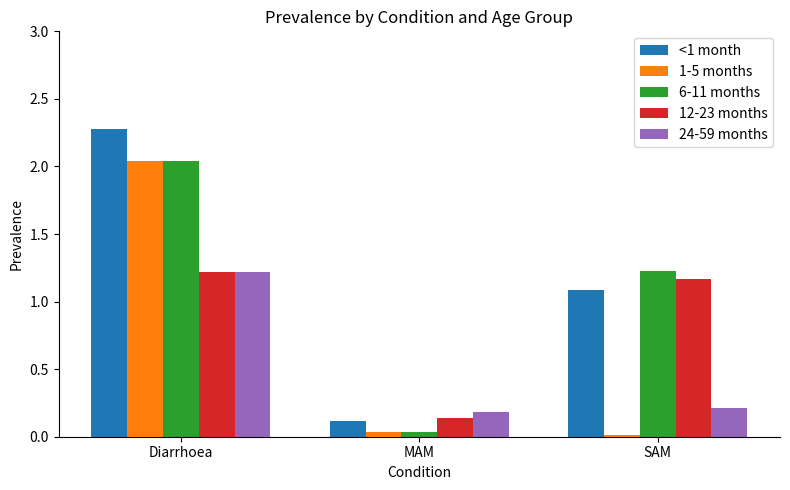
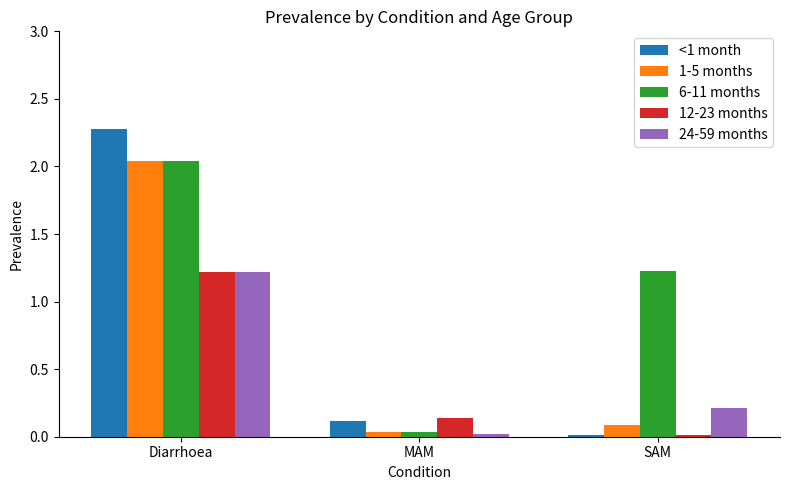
  {
    "<1 month": {
      "Diarrhoea": 2.28,
      "MAM": 0.12,
-     "SAM": 1.08
+     "SAM": 0.01
    },
    "1-5 months": {
      "Diarrhoea": 2.04,
      "MAM": 0.03,
-     "SAM": 0.01
+     "SAM": 0.09
    },
    "6-11 months": {
      "Diarrhoea": 2.04,
      "MAM": 0.04,
      "SAM": 1.23
    },
    "12-23 months": {
      "Diarrhoea": 1.22,
      "MAM": 0.14,
-     "SAM": 1.17
+     "SAM": 0.01
    },
    "24-59 months": {
      "Diarrhoea": 1.22,
-     "MAM": 0.18,
+     "MAM": 0.02,
      "SAM": 0.21
    }
  }
